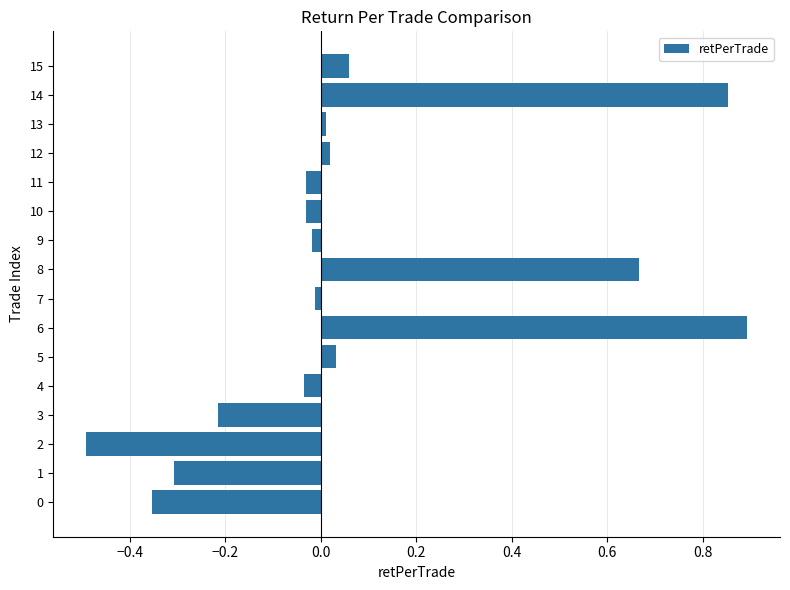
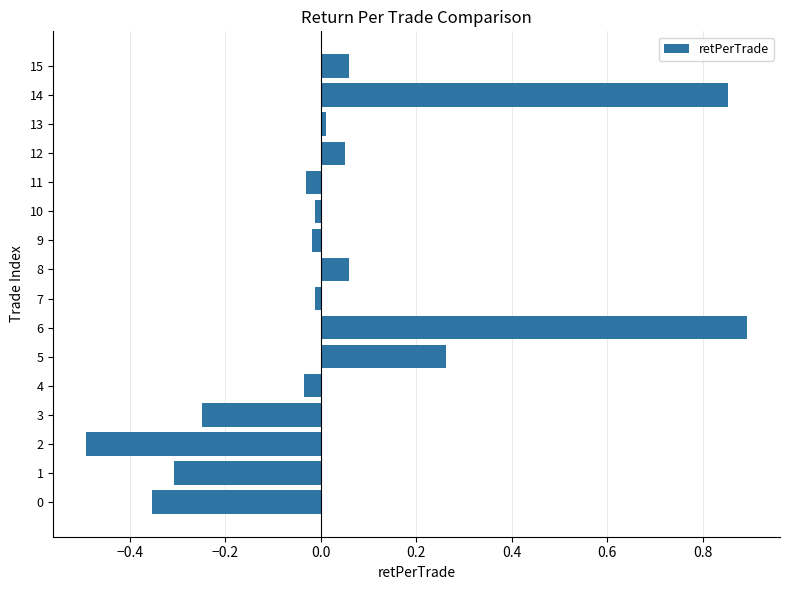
  {
    "15": 0.06,
    "14": 0.85,
    "13": 0.01,
-   "12": 0.02,
+   "12": 0.05,
    "11": -0.03,
-   "10": -0.03,
+   "10": -0.01,
    "9": -0.02,
-   "8": 0.67,
+   "8": 0.06,
    "7": -0.01,
    "6": 0.89,
-   "5": 0.03,
+   "5": 0.26,
    "4": -0.04,
-   "3": -0.22,
+   "3": -0.25,
    "2": -0.49,
    "1": -0.31,
    "0": -0.35
  }
